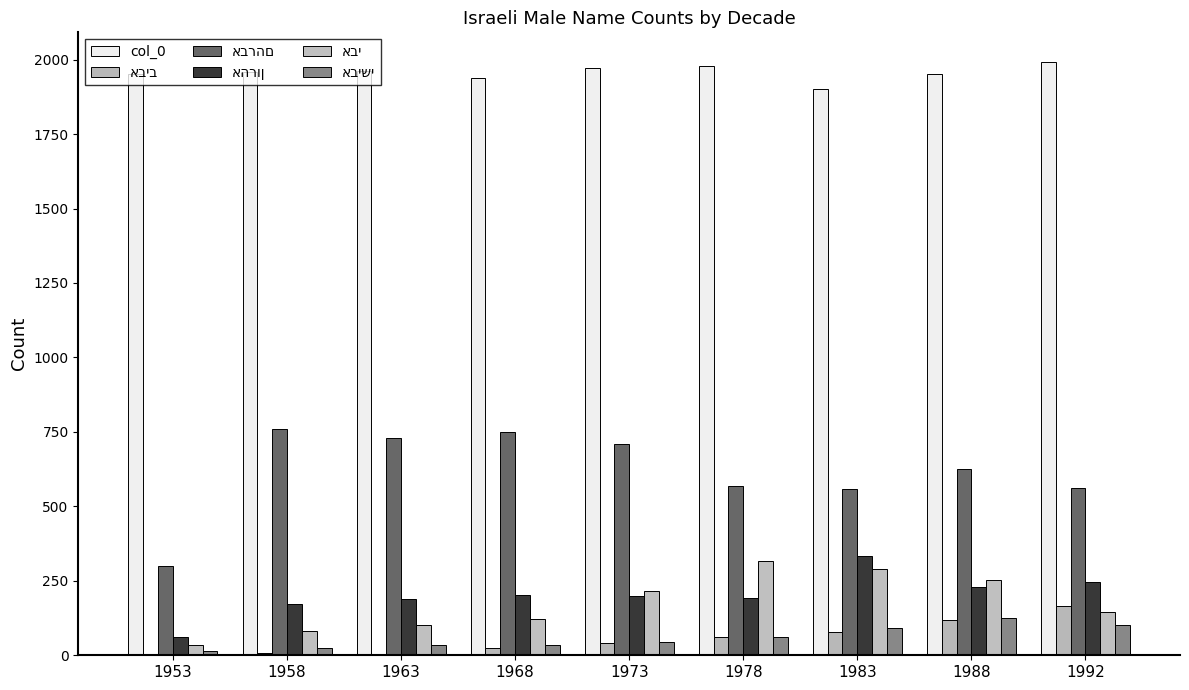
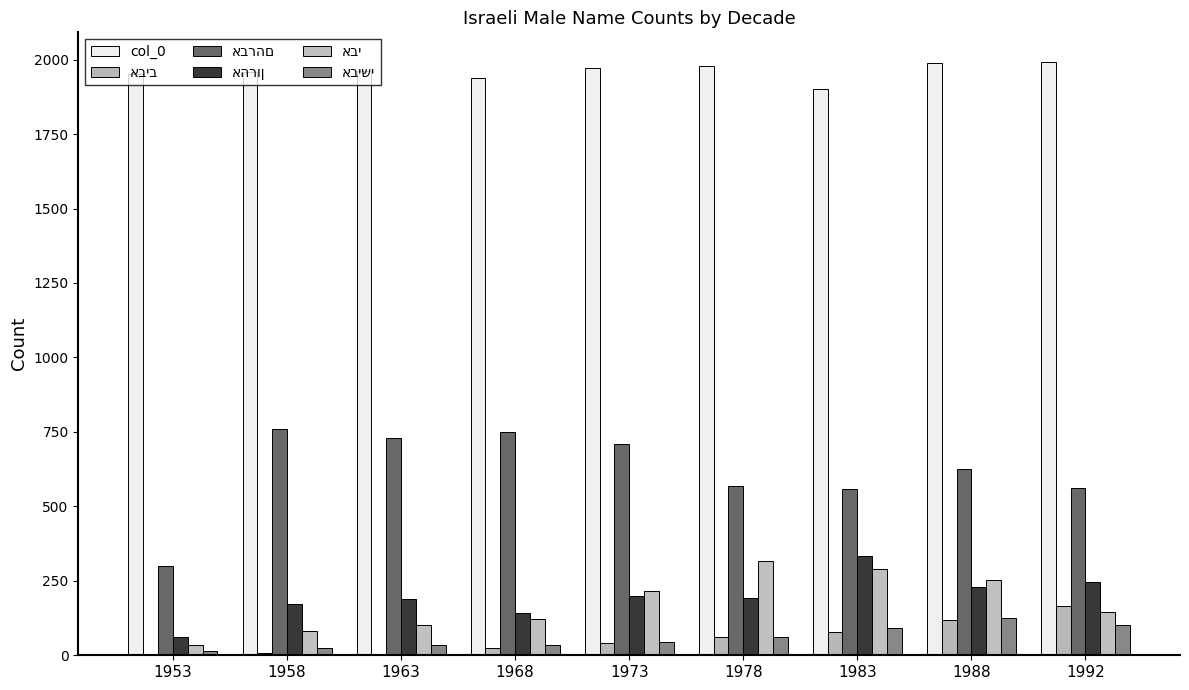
  {
    "col_0": {
      "1968": 1940,
      "1973": 1970,
      "1978": 1980,
      "1983": 1900,
-     "1988": 1950,
+     "1988": 1990,
      "1992": 1990
    },
    "אהרון": {
      "1953": 60,
      "1958": 170,
      "1963": 190,
-     "1968": 200,
+     "1968": 140,
      "1973": 200,
      "1978": 190,
      "1983": 340,
      "1988": 230,
      "1992": 250
    }
  }
